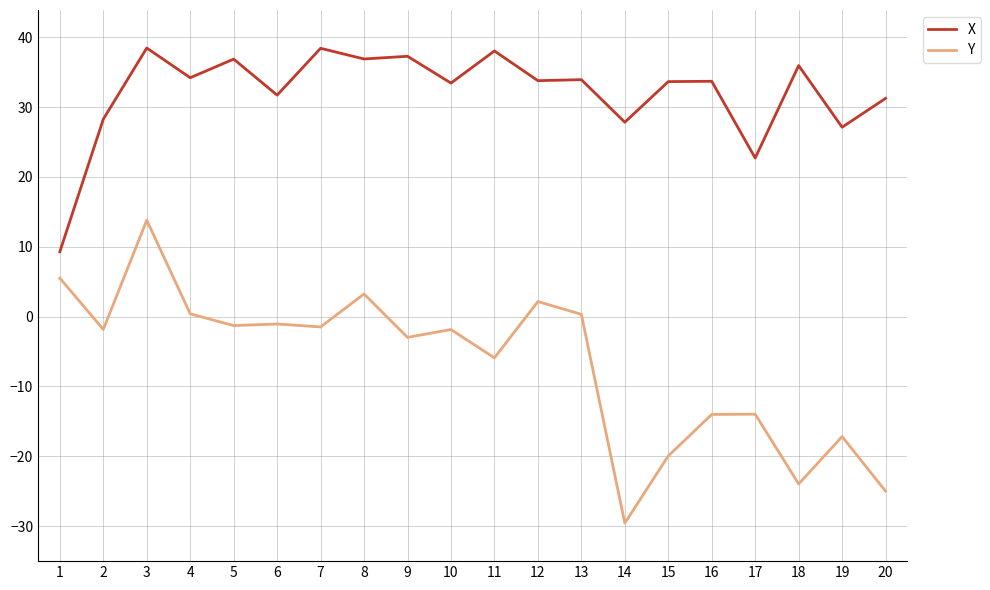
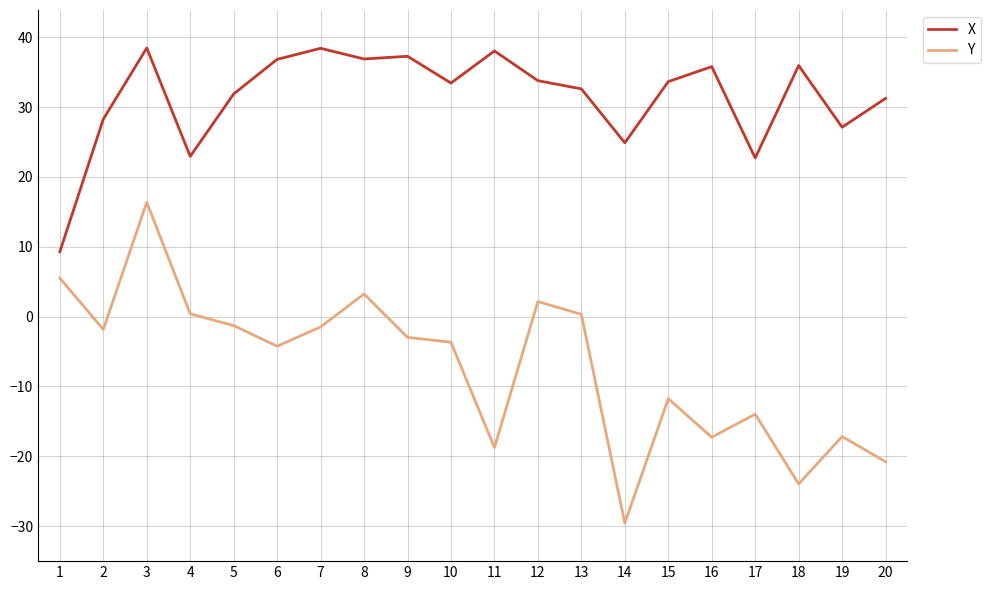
  {
    "X": {
      "1": 9,
      "2": 28,
      "3": 38,
-     "4": 34,
-     "5": 37,
-     "6": 32,
+     "4": 23,
+     "5": 32,
+     "6": 37,
      "7": 38,
      "8": 37,
      "9": 37,
      "10": 33,
      "11": 38,
      "12": 34,
-     "13": 34,
-     "14": 28,
+     "13": 33,
+     "14": 25,
      "15": 34,
-     "16": 34,
+     "16": 36,
      "17": 23,
      "18": 36,
      "19": 27,
      "20": 31
    },
    "Y": {
      "1": 5,
      "2": -2,
-     "3": 14,
+     "3": 16,
      "4": 0,
      "5": -1,
-     "6": -1,
+     "6": -4,
      "7": -1,
      "8": 3,
      "9": -3,
-     "10": -2,
-     "11": -6,
+     "10": -4,
+     "11": -19,
      "12": 2,
      "13": 0,
      "14": -30,
-     "15": -20,
-     "16": -14,
+     "15": -12,
+     "16": -17,
      "17": -14,
      "18": -24,
      "19": -17,
-     "20": -25
+     "20": -21
    }
  }
